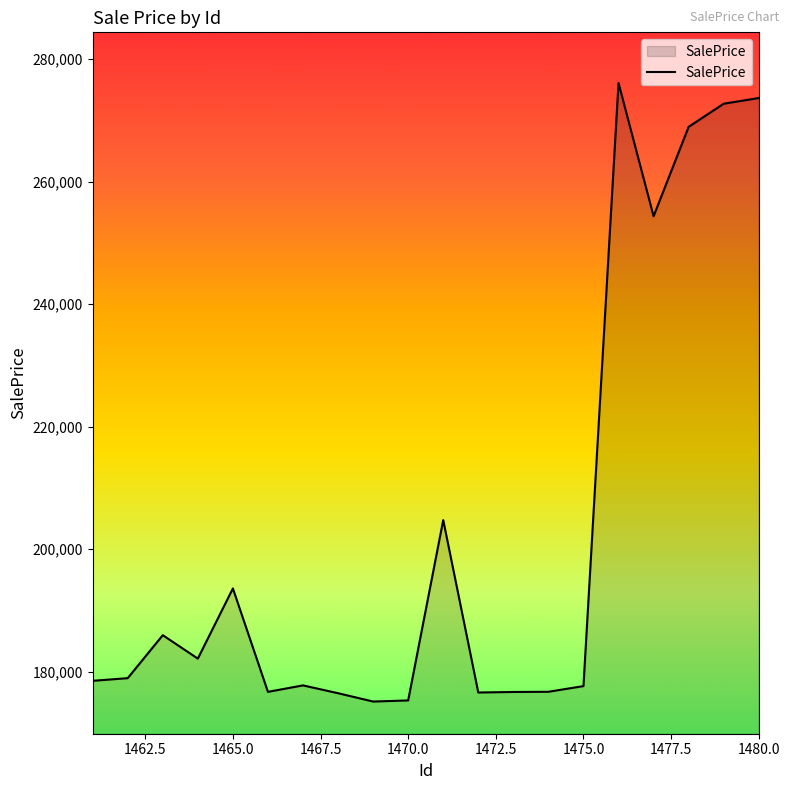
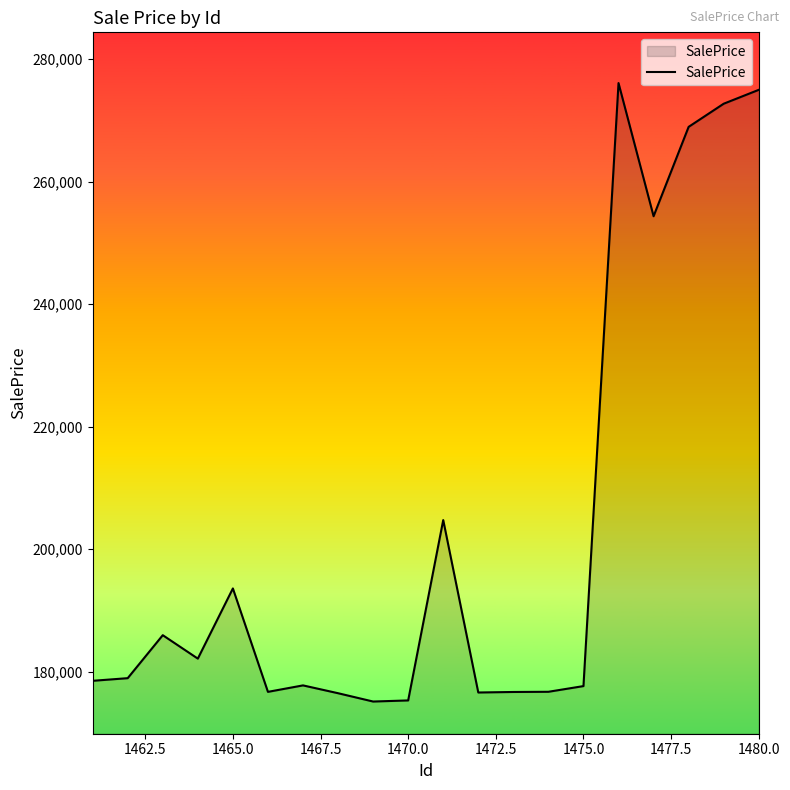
  {
    "1465.0": "194,000",
    "1470.0": "175,000",
    "1475.0": "178,000",
-   "1480.0": "274,000"
+   "1480.0": "275,000"
  }
